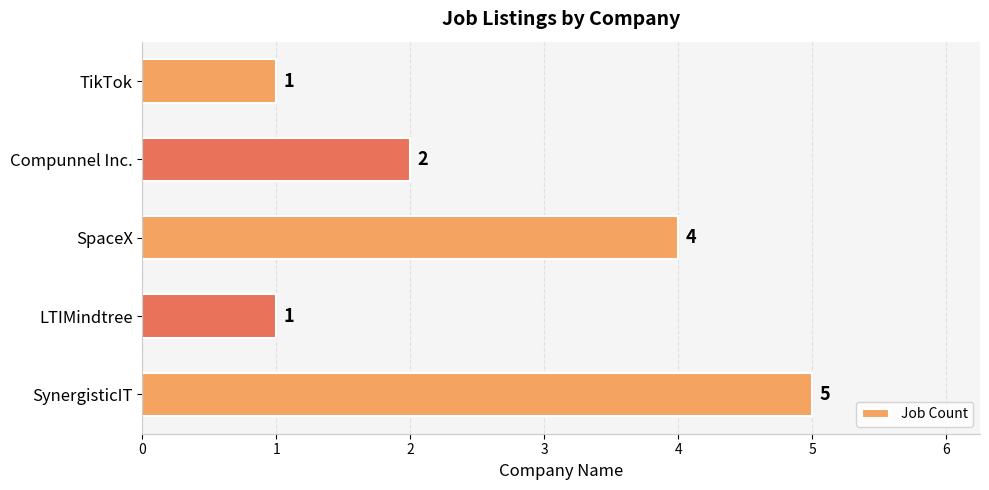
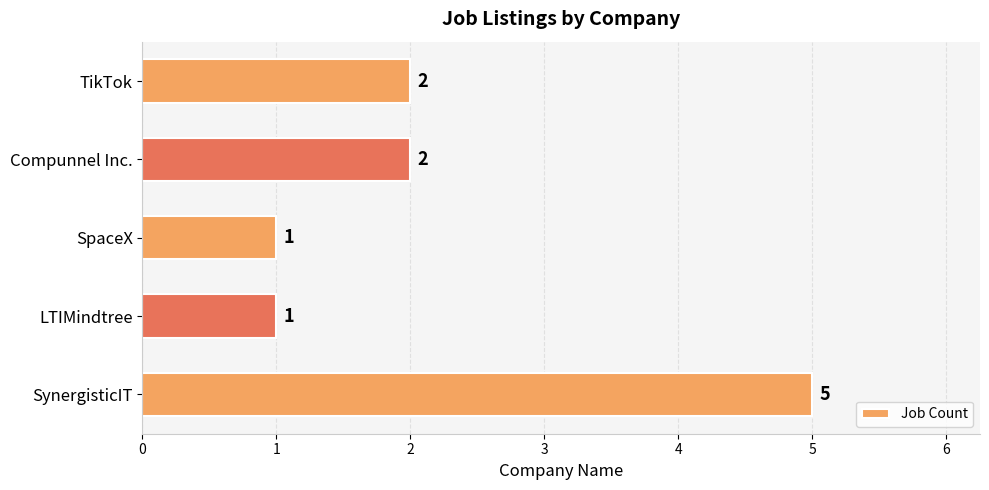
  {
-   "TikTok": 1,
+   "TikTok": 2,
    "Compunnel Inc.": 2,
-   "SpaceX": 4,
+   "SpaceX": 1,
    "LTIMindtree": 1,
    "SynergisticIT": 5
  }
